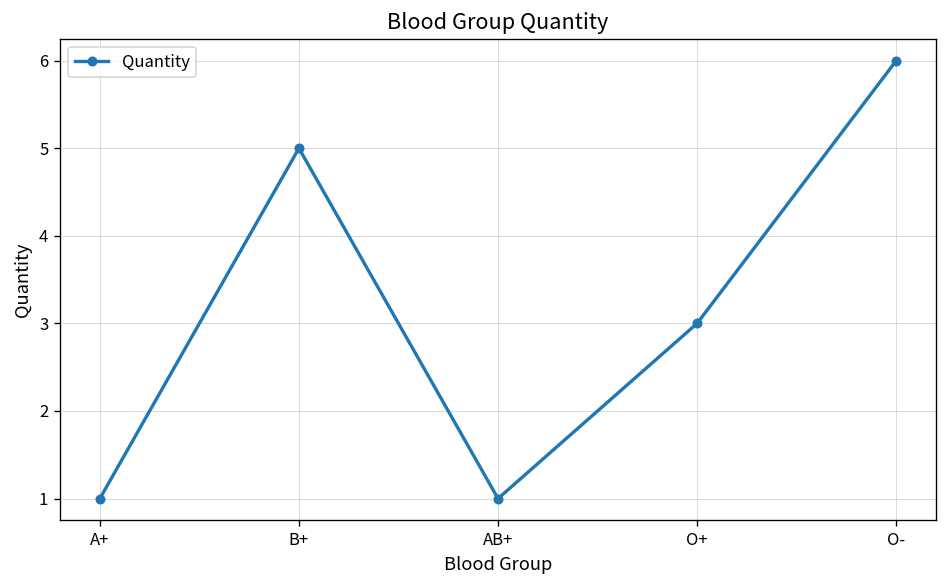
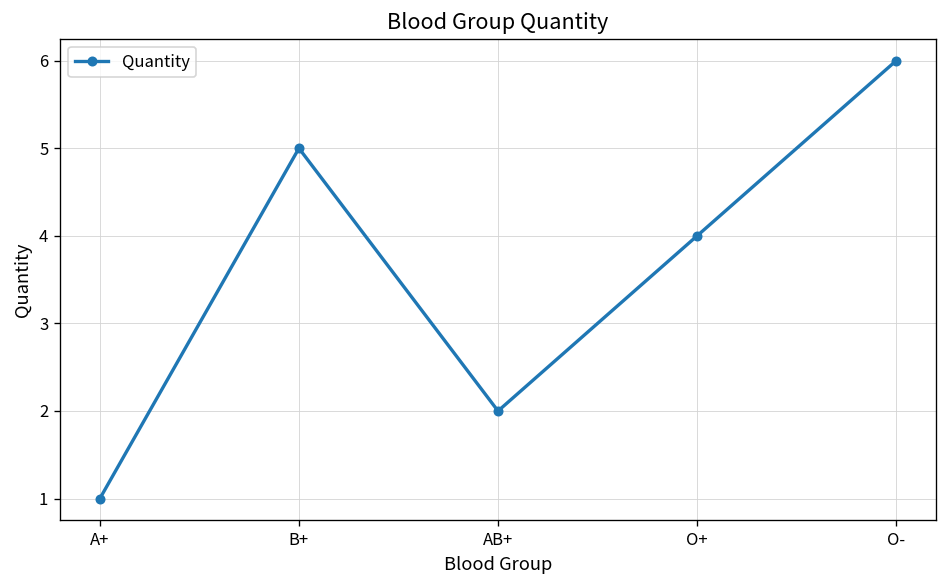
  {
    "A+": 1,
    "B+": 5,
-   "AB+": 1,
-   "O+": 3,
+   "AB+": 2,
+   "O+": 4,
    "O-": 6
  }
